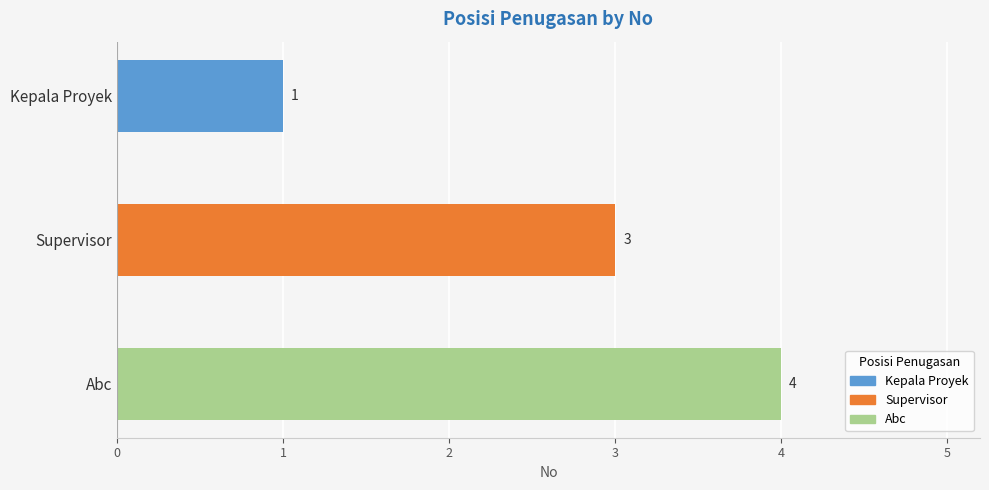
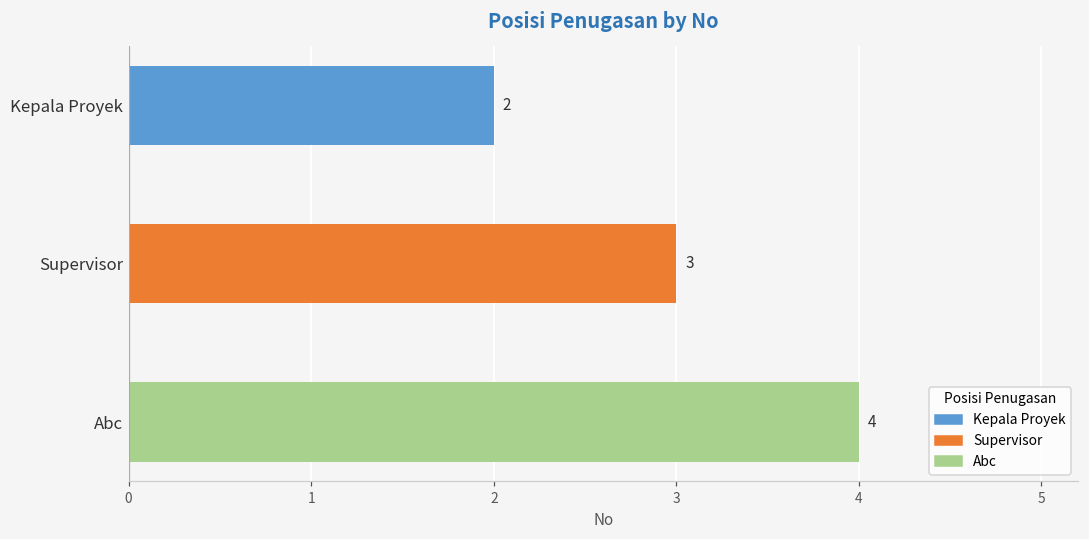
  {
-   "Kepala Proyek": 1,
+   "Kepala Proyek": 2,
    "Supervisor": 3,
    "Abc": 4
  }
